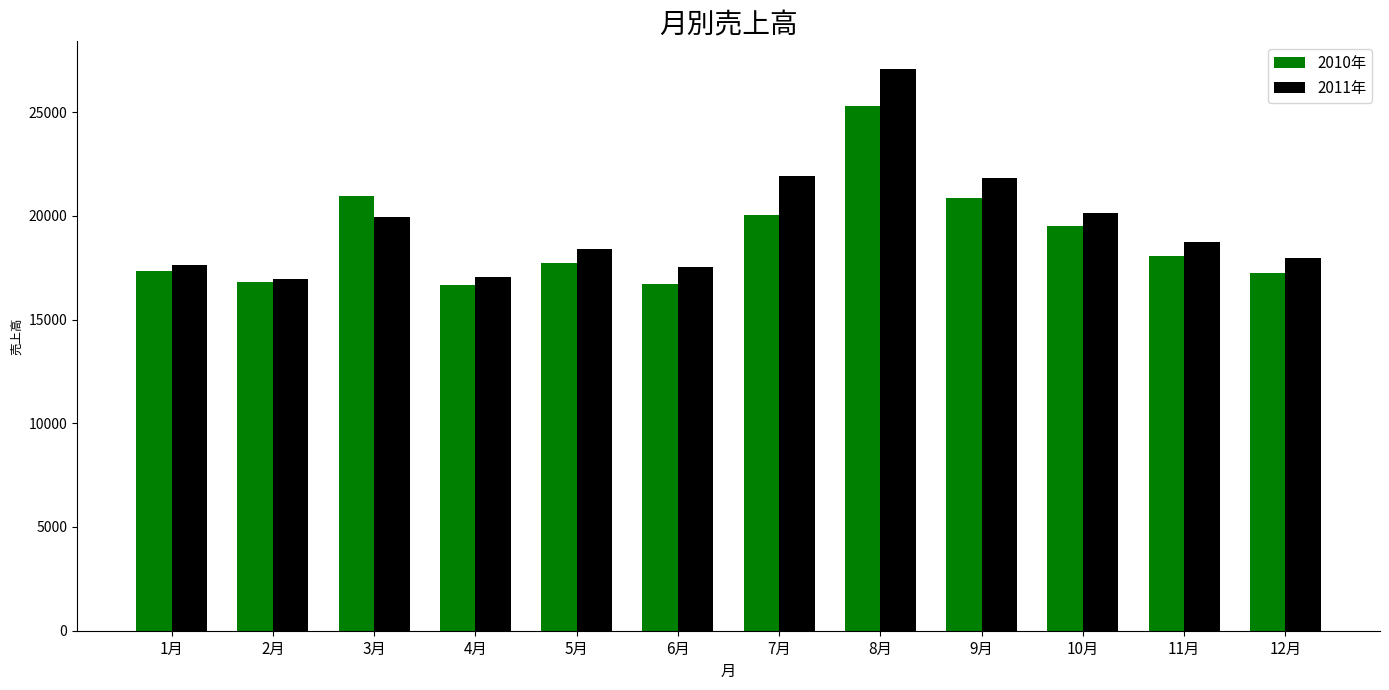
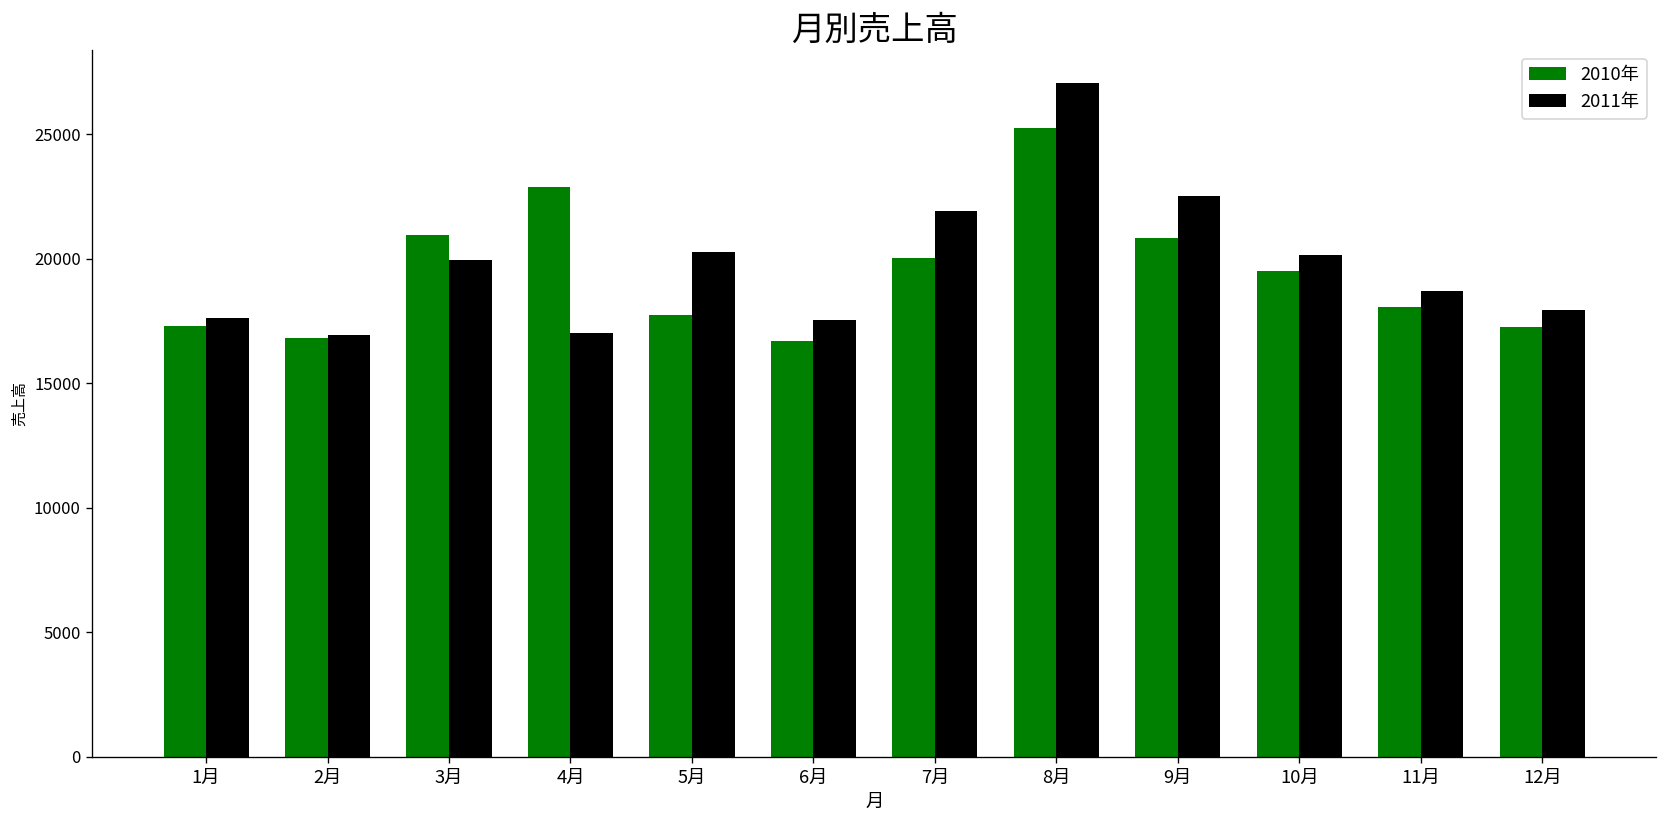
  {
    "2010年": {
      "1月": 17300,
      "2月": 16800,
      "3月": 21000,
-     "4月": 16700,
+     "4月": 22900,
      "5月": 17700,
      "6月": 16700,
      "7月": 20000,
      "8月": 25300,
      "9月": 20900,
      "10月": 19500,
      "11月": 18100,
      "12月": 17300
    },
    "2011年": {
      "1月": 17600,
      "2月": 17000,
      "3月": 20000,
      "4月": 17000,
-     "5月": 18400,
+     "5月": 20300,
      "6月": 17500,
      "7月": 21900,
      "8月": 27100,
-     "9月": 21800,
+     "9月": 22500,
      "10月": 20200,
      "11月": 18700,
      "12月": 18000
    }
  }
